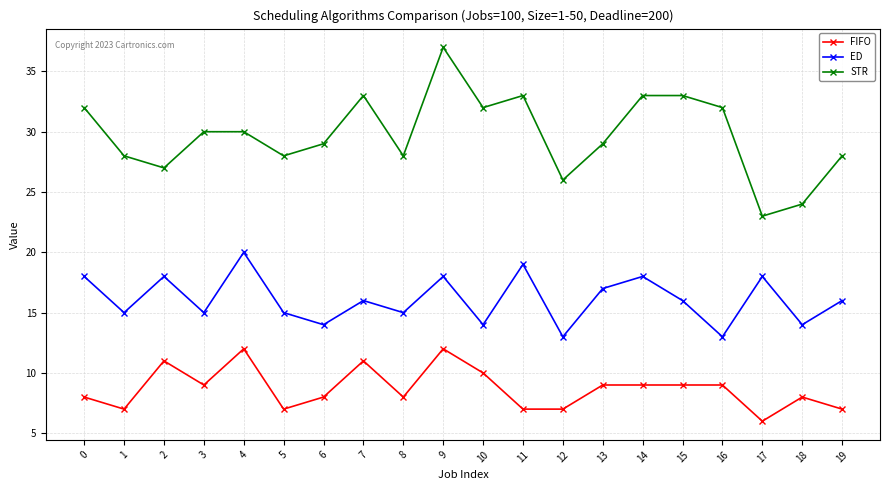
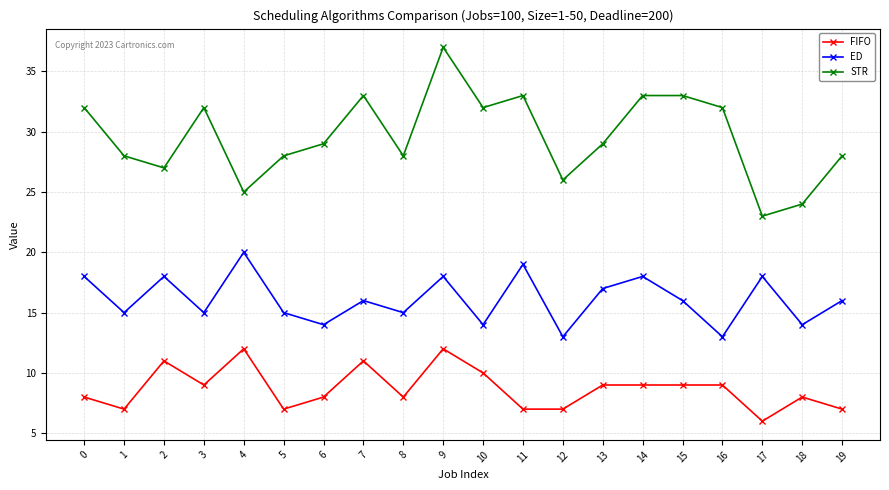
  {
    "FIFO": {
      "0": 8,
      "1": 7,
      "2": 11,
      "3": 9,
      "4": 12,
      "5": 7,
      "6": 8,
      "7": 11,
      "8": 8,
      "9": 12,
      "10": 10,
      "11": 7,
      "12": 7,
      "13": 9,
      "14": 9,
      "15": 9,
      "16": 9,
      "17": 6,
      "18": 8,
      "19": 7
    },
    "ED": {
      "0": 18,
      "1": 15,
      "2": 18,
      "3": 15,
      "4": 20,
      "5": 15,
      "6": 14,
      "7": 16,
      "8": 15,
      "9": 18,
      "10": 14,
      "11": 19,
      "12": 13,
      "13": 17,
      "14": 18,
      "15": 16,
      "16": 13,
      "17": 18,
      "18": 14,
      "19": 16
    },
    "STR": {
      "0": 32,
      "1": 28,
      "2": 27,
-     "3": 30,
-     "4": 30,
+     "3": 32,
+     "4": 25,
      "5": 28,
      "6": 29,
      "7": 33,
      "8": 28,
      "9": 37,
      "10": 32,
      "11": 33,
      "12": 26,
      "13": 29,
      "14": 33,
      "15": 33,
      "16": 32,
      "17": 23,
      "18": 24,
      "19": 28
    }
  }
